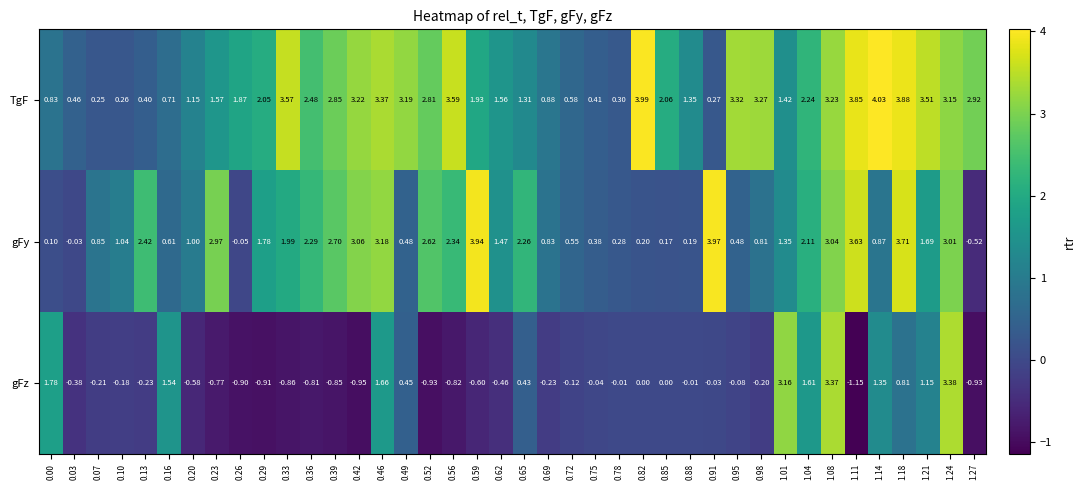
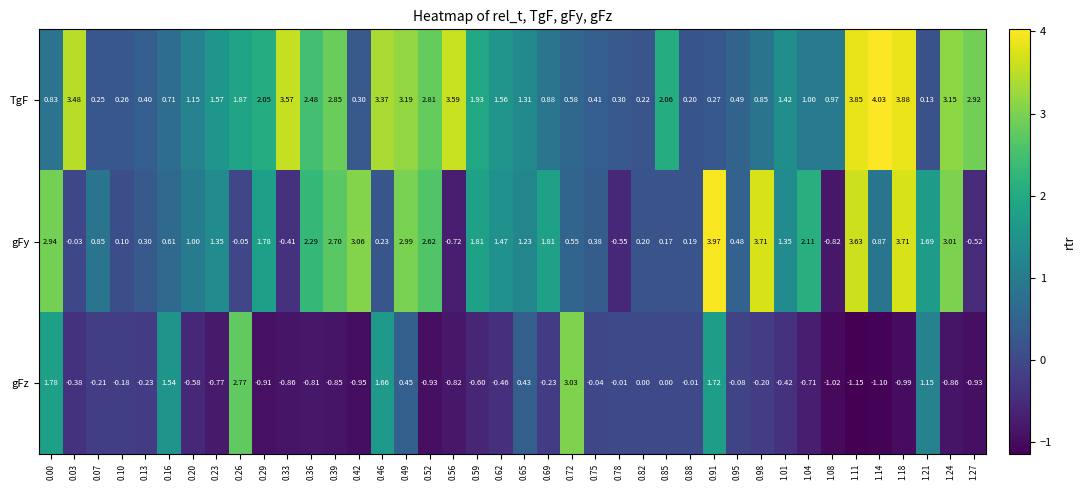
  {
    "TgF": {
      "0.00": 0.83,
-     "0.03": 0.46,
+     "0.03": 3.48,
      "0.07": 0.25,
      "0.10": 0.26,
      "0.13": 0.40,
      "0.16": 0.71,
      "0.20": 1.15,
      "0.23": 1.57,
      "0.26": 1.87,
      "0.29": 2.05,
      "0.33": 3.57,
      "0.36": 2.48,
      "0.39": 2.85,
-     "0.42": 3.22,
+     "0.42": 0.30,
      "0.46": 3.37,
      "0.49": 3.19,
      "0.52": 2.81,
      "0.56": 3.59,
      "0.59": 1.93,
      "0.62": 1.56,
      "0.65": 1.31,
      "0.69": 0.88,
      "0.72": 0.58,
      "0.75": 0.41,
      "0.78": 0.30,
-     "0.82": 3.99,
+     "0.82": 0.22,
      "0.85": 2.06,
-     "0.88": 1.35,
+     "0.88": 0.20,
      "0.91": 0.27,
-     "0.95": 3.32,
-     "0.98": 3.27,
+     "0.95": 0.49,
+     "0.98": 0.85,
      "1.01": 1.42,
-     "1.04": 2.24,
-     "1.08": 3.23,
+     "1.04": 1.00,
+     "1.08": 0.97,
      "1.11": 3.85,
      "1.14": 4.03,
      "1.18": 3.88,
-     "1.21": 3.51,
+     "1.21": 0.13,
      "1.24": 3.15,
      "1.27": 2.92
    },
    "gFy": {
-     "0.00": 0.10,
+     "0.00": 2.94,
      "0.03": -0.03,
      "0.07": 0.85,
-     "0.10": 1.04,
-     "0.13": 2.42,
+     "0.10": 0.10,
+     "0.13": 0.30,
      "0.16": 0.61,
      "0.20": 1.00,
-     "0.23": 2.97,
+     "0.23": 1.35,
      "0.26": -0.05,
      "0.29": 1.78,
-     "0.33": 1.99,
+     "0.33": -0.41,
      "0.36": 2.29,
      "0.39": 2.70,
      "0.42": 3.06,
-     "0.46": 3.18,
-     "0.49": 0.48,
+     "0.46": 0.23,
+     "0.49": 2.99,
      "0.52": 2.62,
-     "0.56": 2.34,
-     "0.59": 3.94,
+     "0.56": -0.72,
+     "0.59": 1.81,
      "0.62": 1.47,
-     "0.65": 2.26,
-     "0.69": 0.83,
+     "0.65": 1.23,
+     "0.69": 1.81,
      "0.72": 0.55,
      "0.75": 0.38,
-     "0.78": 0.28,
+     "0.78": -0.55,
      "0.82": 0.20,
      "0.85": 0.17,
      "0.88": 0.19,
      "0.91": 3.97,
      "0.95": 0.48,
-     "0.98": 0.81,
+     "0.98": 3.71,
      "1.01": 1.35,
      "1.04": 2.11,
-     "1.08": 3.04,
+     "1.08": -0.82,
      "1.11": 3.63,
      "1.14": 0.87,
      "1.18": 3.71,
      "1.21": 1.69,
      "1.24": 3.01,
      "1.27": -0.52
    },
    "gFz": {
      "0.00": 1.78,
      "0.03": -0.38,
      "0.07": -0.21,
      "0.10": -0.18,
      "0.13": -0.23,
      "0.16": 1.54,
      "0.20": -0.58,
      "0.23": -0.77,
-     "0.26": -0.90,
+     "0.26": 2.77,
      "0.29": -0.91,
      "0.33": -0.86,
      "0.36": -0.81,
      "0.39": -0.85,
      "0.42": -0.95,
      "0.46": 1.66,
      "0.49": 0.45,
      "0.52": -0.93,
      "0.56": -0.82,
      "0.59": -0.60,
      "0.62": -0.46,
      "0.65": 0.43,
      "0.69": -0.23,
-     "0.72": -0.12,
+     "0.72": 3.03,
      "0.75": -0.04,
      "0.78": -0.01,
      "0.82": 0.00,
      "0.85": 0.00,
      "0.88": -0.01,
-     "0.91": -0.03,
+     "0.91": 1.72,
      "0.95": -0.08,
      "0.98": -0.20,
-     "1.01": 3.16,
-     "1.04": 1.61,
-     "1.08": 3.37,
+     "1.01": -0.42,
+     "1.04": -0.71,
+     "1.08": -1.02,
      "1.11": -1.15,
-     "1.14": 1.35,
-     "1.18": 0.81,
+     "1.14": -1.10,
+     "1.18": -0.99,
      "1.21": 1.15,
-     "1.24": 3.38,
+     "1.24": -0.86,
      "1.27": -0.93
    }
  }
